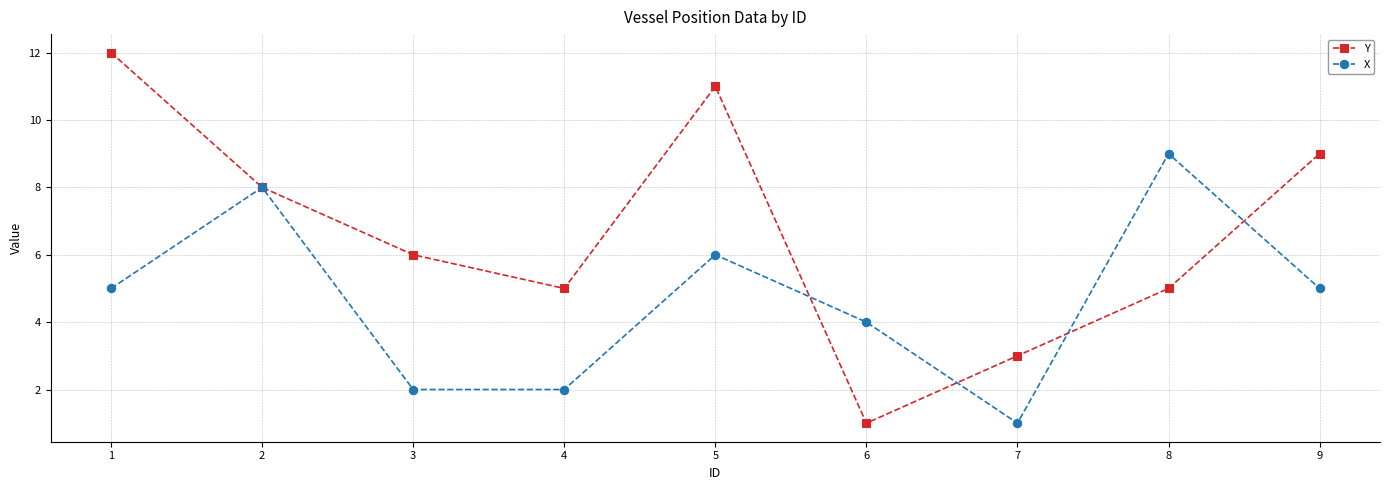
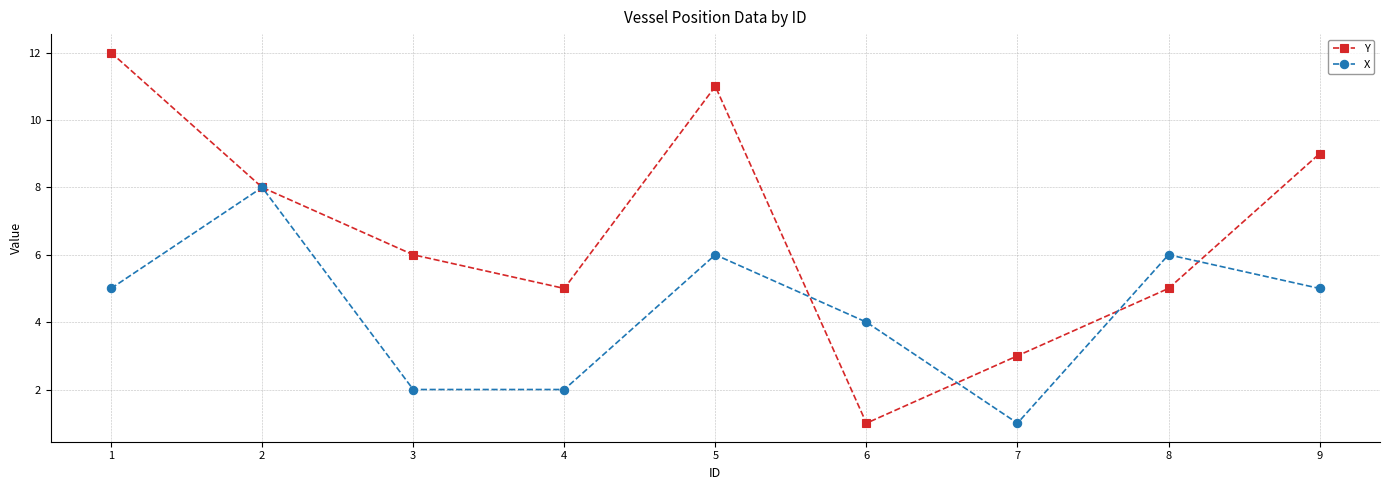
  {
    "Y": {
      "1": 12,
      "3": 6,
      "4": 5,
      "5": 11,
      "6": 1,
      "7": 3,
      "8": 5,
      "9": 9
    },
    "X": {
      "1": 5,
      "3": 2,
      "4": 2,
      "5": 6,
      "6": 4,
      "7": 1,
-     "8": 9,
+     "8": 6,
      "9": 5
    }
  }
